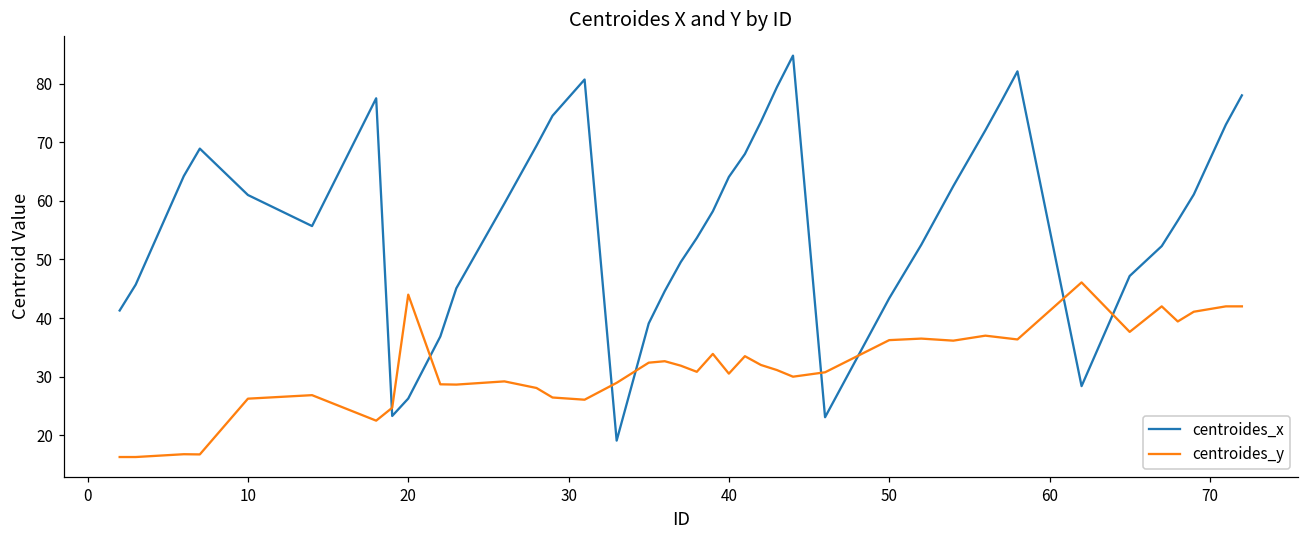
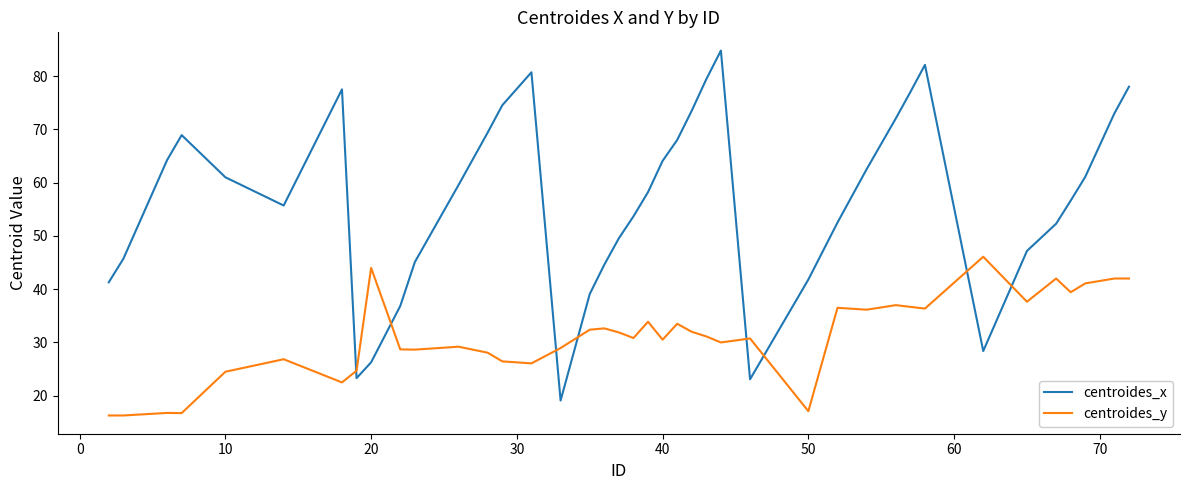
  {
    "centroides_x": {
      "10": 61,
      "20": 26,
      "40": 64,
-     "50": 43
+     "50": 42
    },
    "centroides_y": {
-     "10": 26,
+     "10": 25,
      "20": 44,
      "40": 31,
-     "50": 36
+     "50": 17
    }
  }
